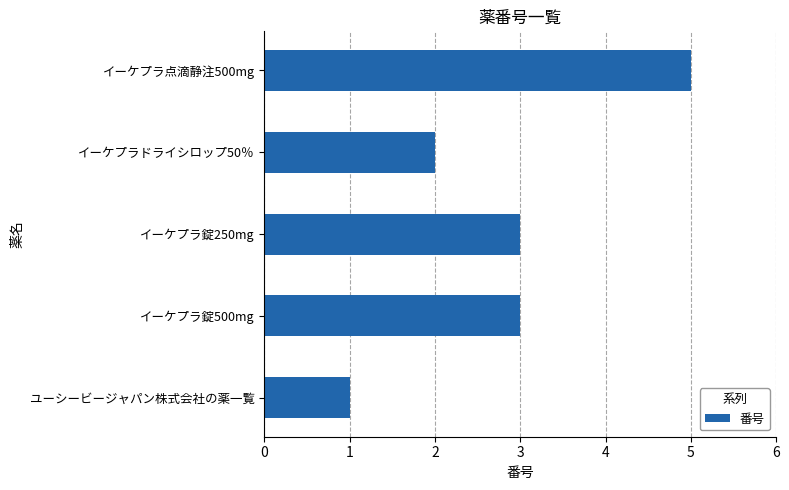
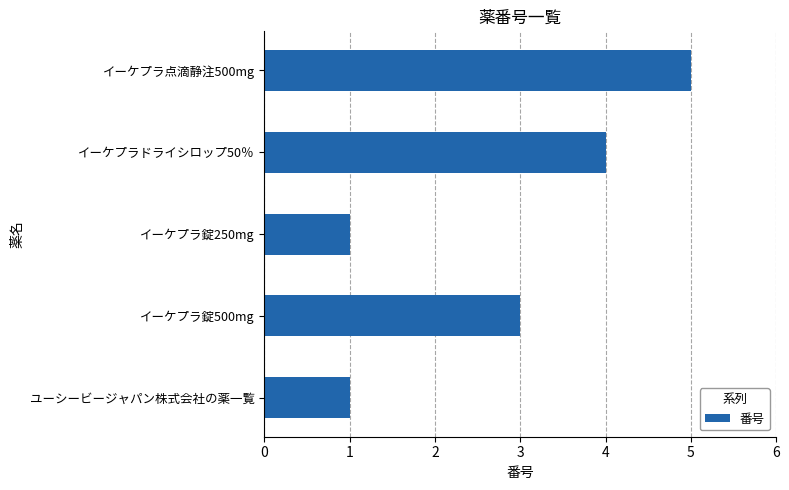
  {
    "イーケプラ点滴静注500mg": 5,
-   "イーケプラドライシロップ50％": 2,
-   "イーケプラ錠250mg": 3,
+   "イーケプラドライシロップ50％": 4,
+   "イーケプラ錠250mg": 1,
    "イーケプラ錠500mg": 3,
    "ユーシービージャパン株式会社の薬一覧": 1
  }
